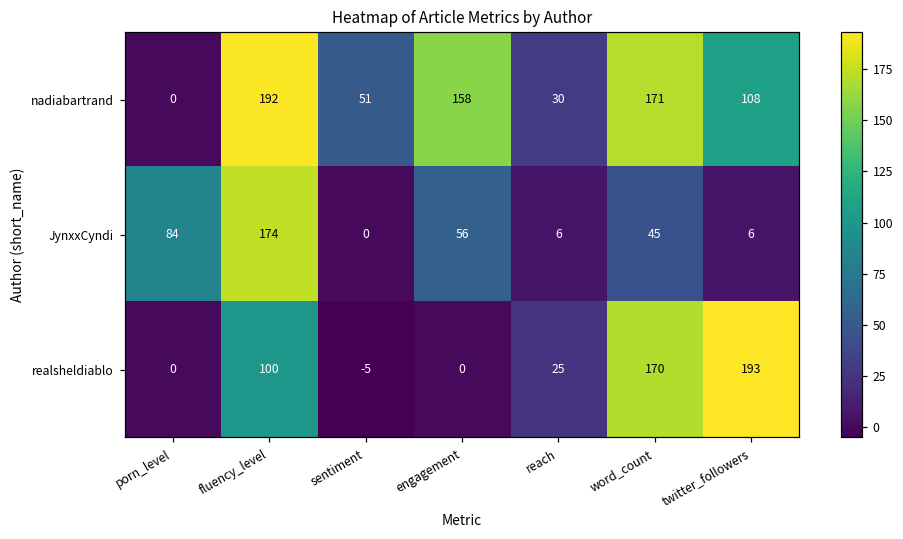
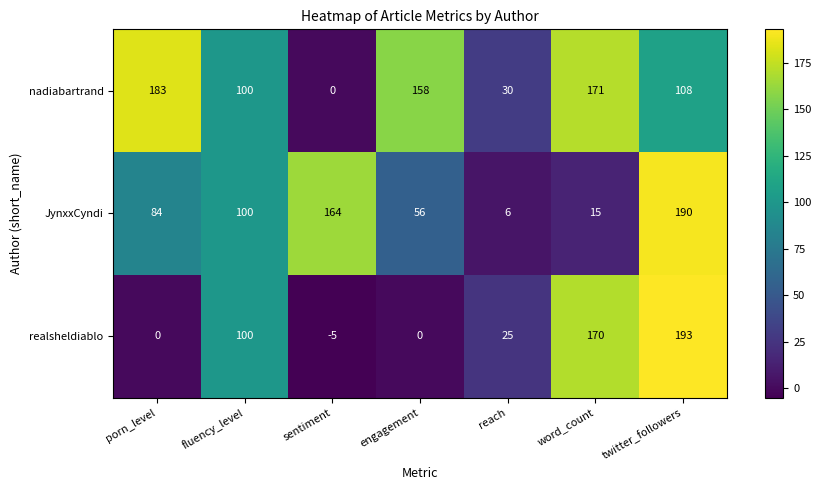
  {
    "nadiabartrand": {
-     "porn_level": 0,
-     "fluency_level": 192,
-     "sentiment": 51,
+     "porn_level": 183,
+     "fluency_level": 100,
+     "sentiment": 0,
      "engagement": 158,
      "reach": 30,
      "word_count": 171,
      "twitter_followers": 108
    },
    "JynxxCyndi": {
      "porn_level": 84,
-     "fluency_level": 174,
-     "sentiment": 0,
+     "fluency_level": 100,
+     "sentiment": 164,
      "engagement": 56,
      "reach": 6,
-     "word_count": 45,
-     "twitter_followers": 6
+     "word_count": 15,
+     "twitter_followers": 190
    },
    "realsheldiablo": {
      "porn_level": 0,
      "fluency_level": 100,
      "sentiment": -5,
      "engagement": 0,
      "reach": 25,
      "word_count": 170,
      "twitter_followers": 193
    }
  }
